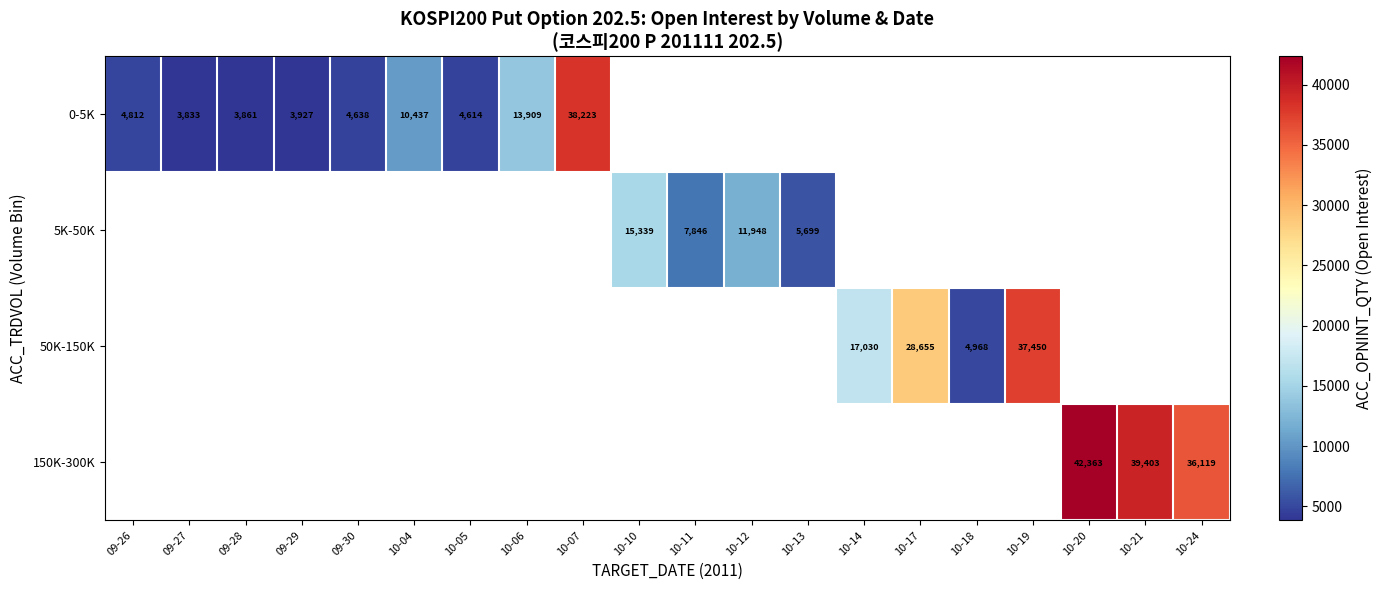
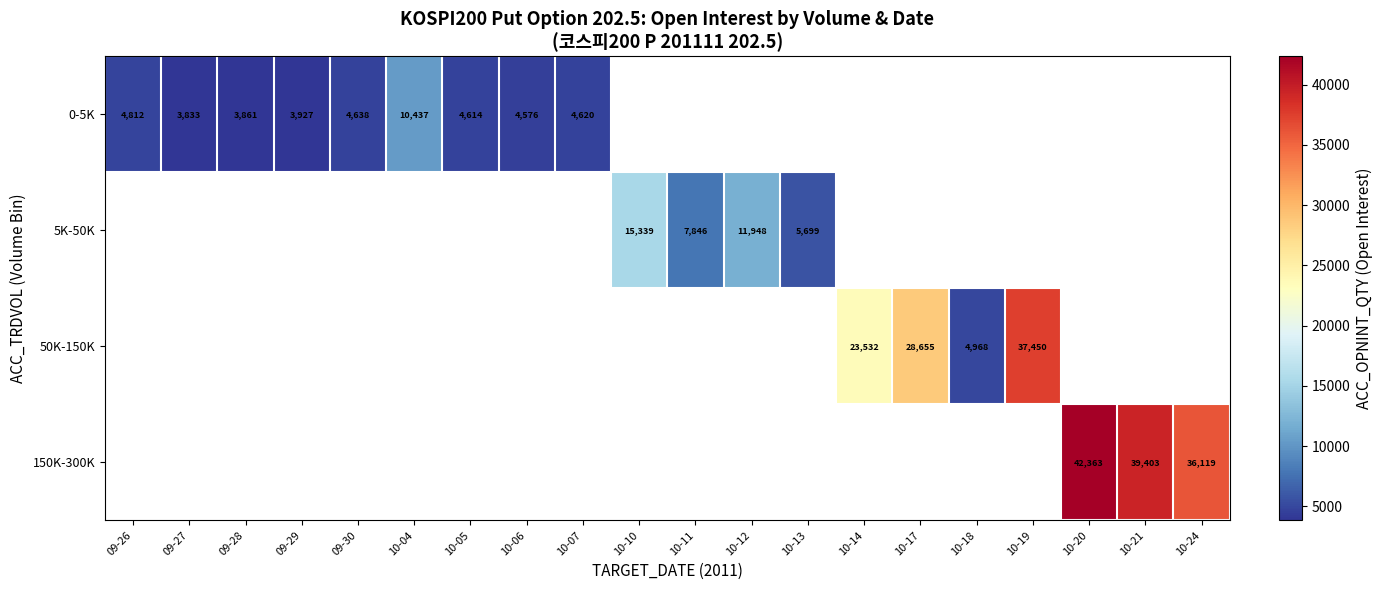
  {
    "0-5K": {
      "09-26": "4,812",
      "09-27": "3,833",
      "09-28": "3,861",
      "09-29": "3,927",
      "09-30": "4,638",
      "10-04": "10,437",
      "10-05": "4,614",
-     "10-06": "13,909",
-     "10-07": "38,223"
+     "10-06": "4,576",
+     "10-07": "4,620"
    },
    "5K-50K": {
      "10-10": "15,339",
      "10-11": "7,846",
      "10-12": "11,948",
      "10-13": "5,699"
    },
    "50K-150K": {
-     "10-14": "17,030",
+     "10-14": "23,532",
      "10-17": "28,655",
      "10-18": "4,968",
      "10-19": "37,450"
    },
    "150K-300K": {
      "10-20": "42,363",
      "10-21": "39,403",
      "10-24": "36,119"
    }
  }
